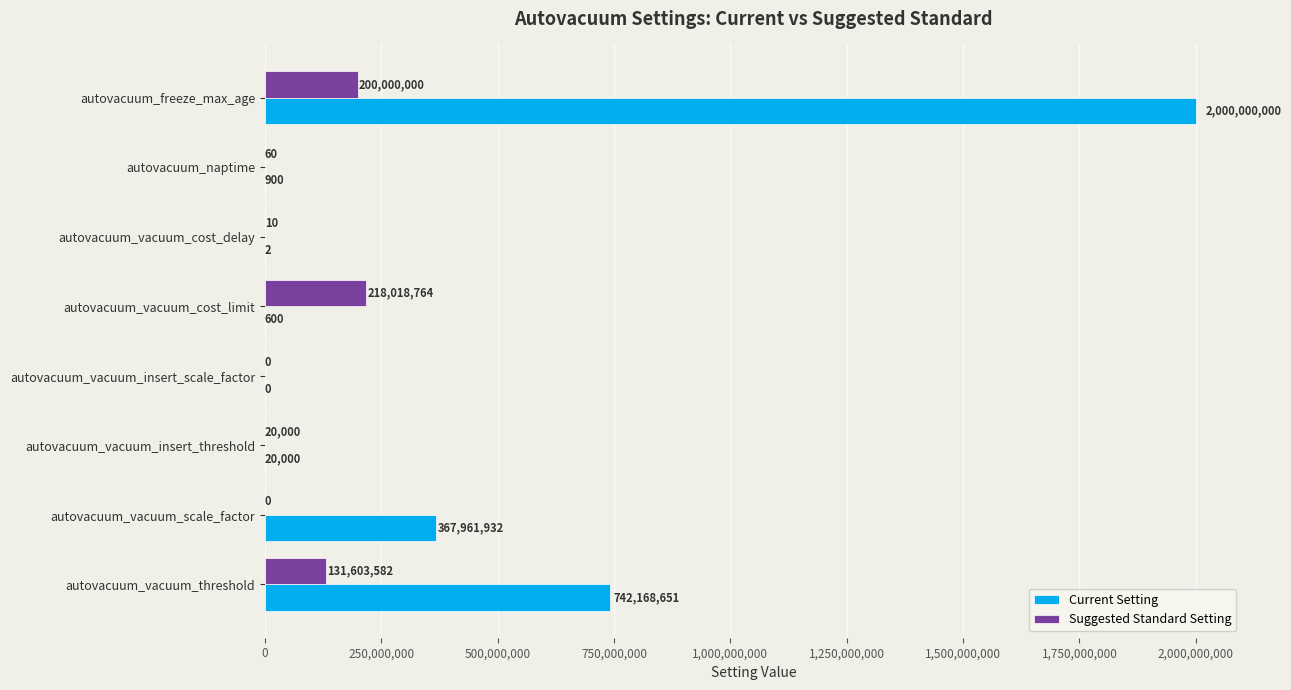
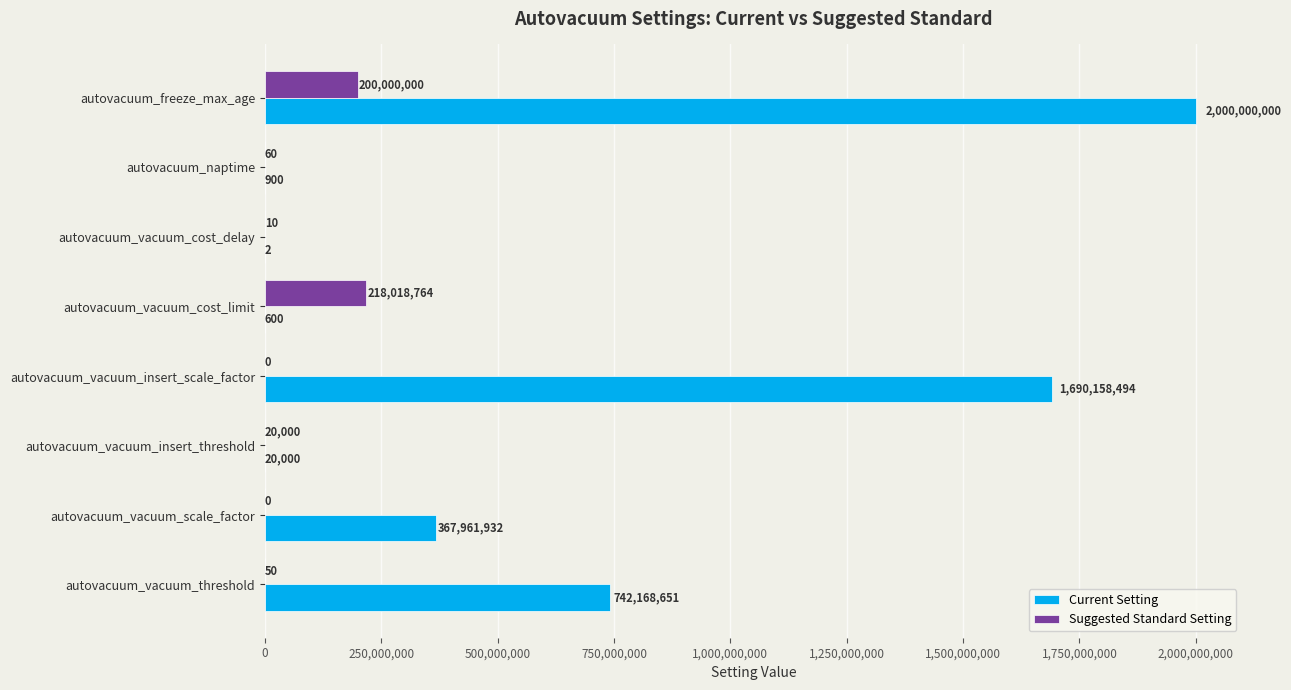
  {
    "Current Setting": {
      "autovacuum_freeze_max_age": "2,000,000,000",
      "autovacuum_naptime": "900",
      "autovacuum_vacuum_cost_delay": "2",
      "autovacuum_vacuum_cost_limit": "600",
-     "autovacuum_vacuum_insert_scale_factor": "0",
+     "autovacuum_vacuum_insert_scale_factor": "1,690,158,494",
      "autovacuum_vacuum_insert_threshold": "20,000",
      "autovacuum_vacuum_scale_factor": "367,961,932",
      "autovacuum_vacuum_threshold": "742,168,651"
    },
    "Suggested Standard Setting": {
      "autovacuum_freeze_max_age": "200,000,000",
      "autovacuum_naptime": "60",
      "autovacuum_vacuum_cost_delay": "10",
      "autovacuum_vacuum_cost_limit": "218,018,764",
      "autovacuum_vacuum_insert_scale_factor": "0",
      "autovacuum_vacuum_insert_threshold": "20,000",
      "autovacuum_vacuum_scale_factor": "0",
-     "autovacuum_vacuum_threshold": "131,603,582"
+     "autovacuum_vacuum_threshold": "50"
    }
  }
